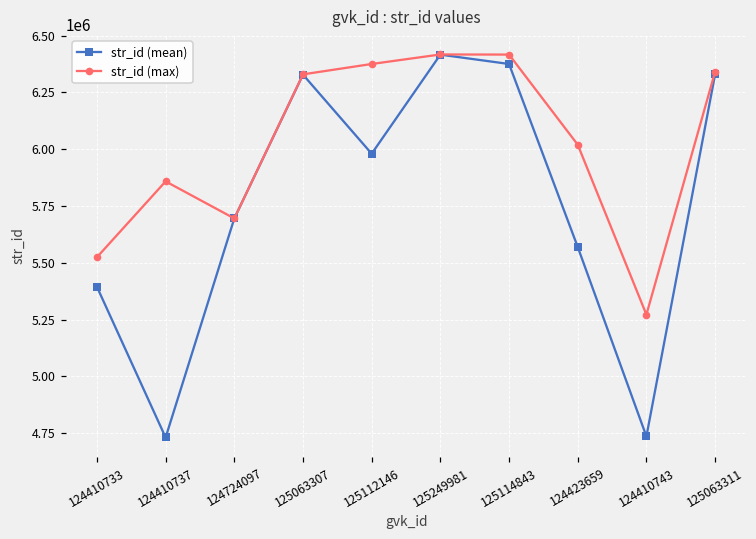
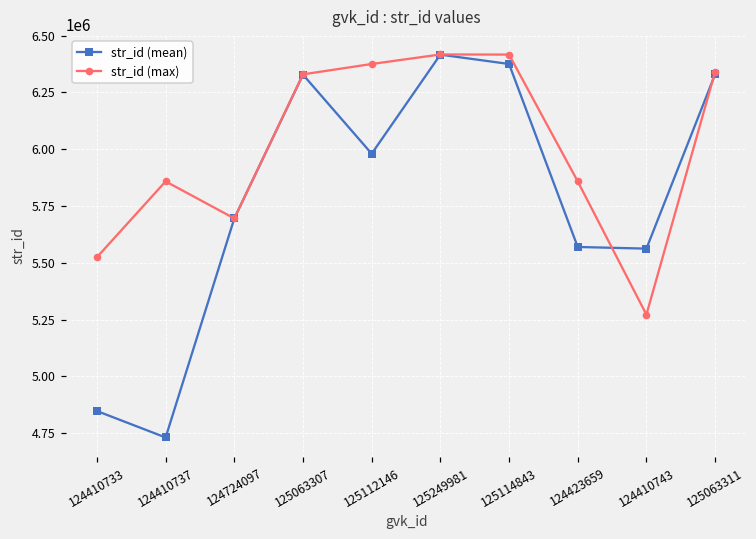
  {
    "str_id (mean)": {
-     "124410733": 5390000,
+     "124410733": 4850000,
      "124410737": 4730000,
      "125112146": 5980000,
      "125114843": 6380000,
      "124423659": 5570000,
-     "124410743": 4740000
+     "124410743": 5560000
    },
    "str_id (max)": {
      "124410733": 5520000,
      "124410737": 5860000,
      "125112146": 6380000,
      "125114843": 6420000,
-     "124423659": 6020000,
+     "124423659": 5860000,
      "124410743": 5270000
    }
  }
